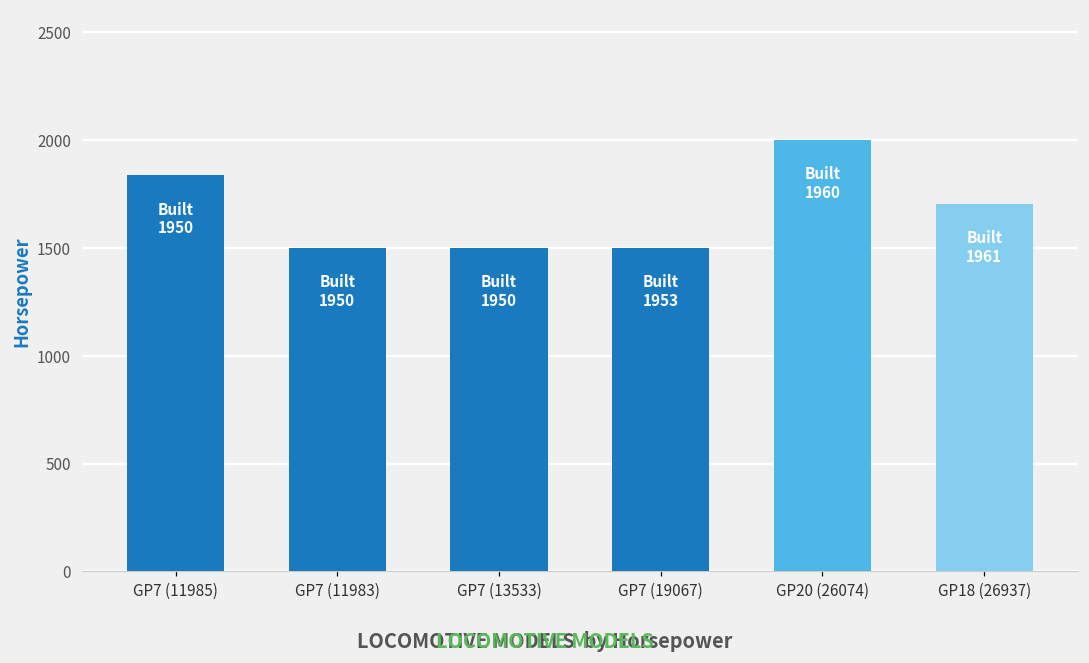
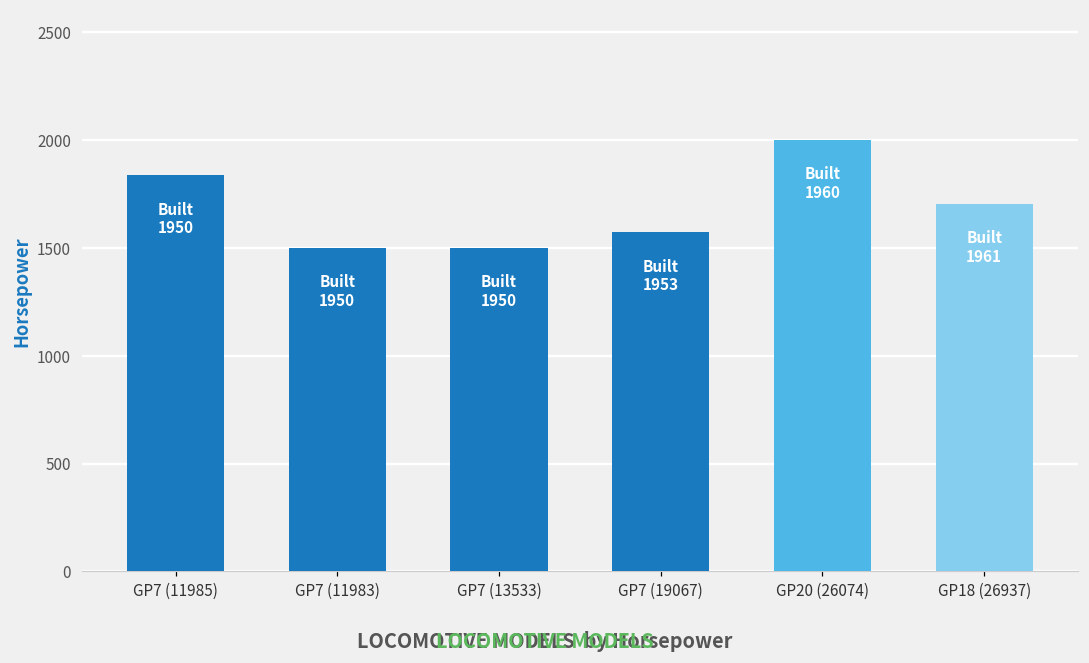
  {
-   "GP7 (19067)": 1500
+   "GP7 (19067)": 1570
  }
